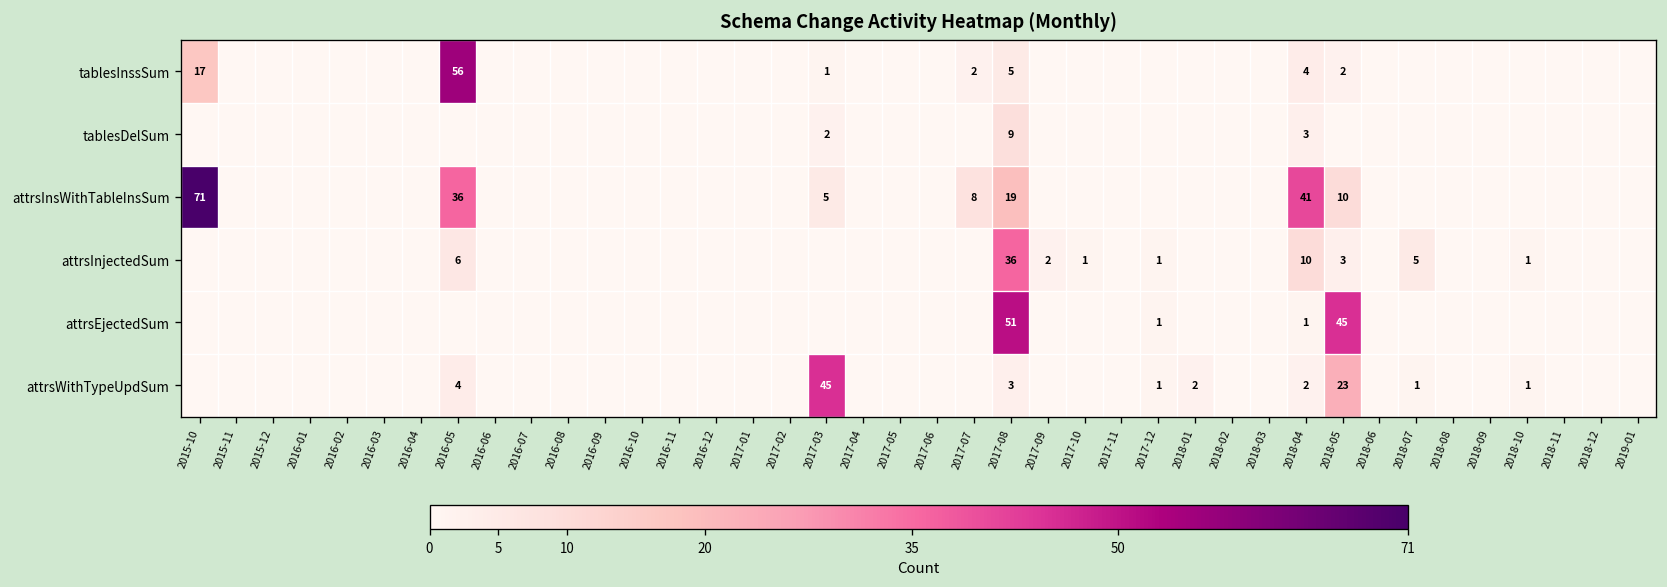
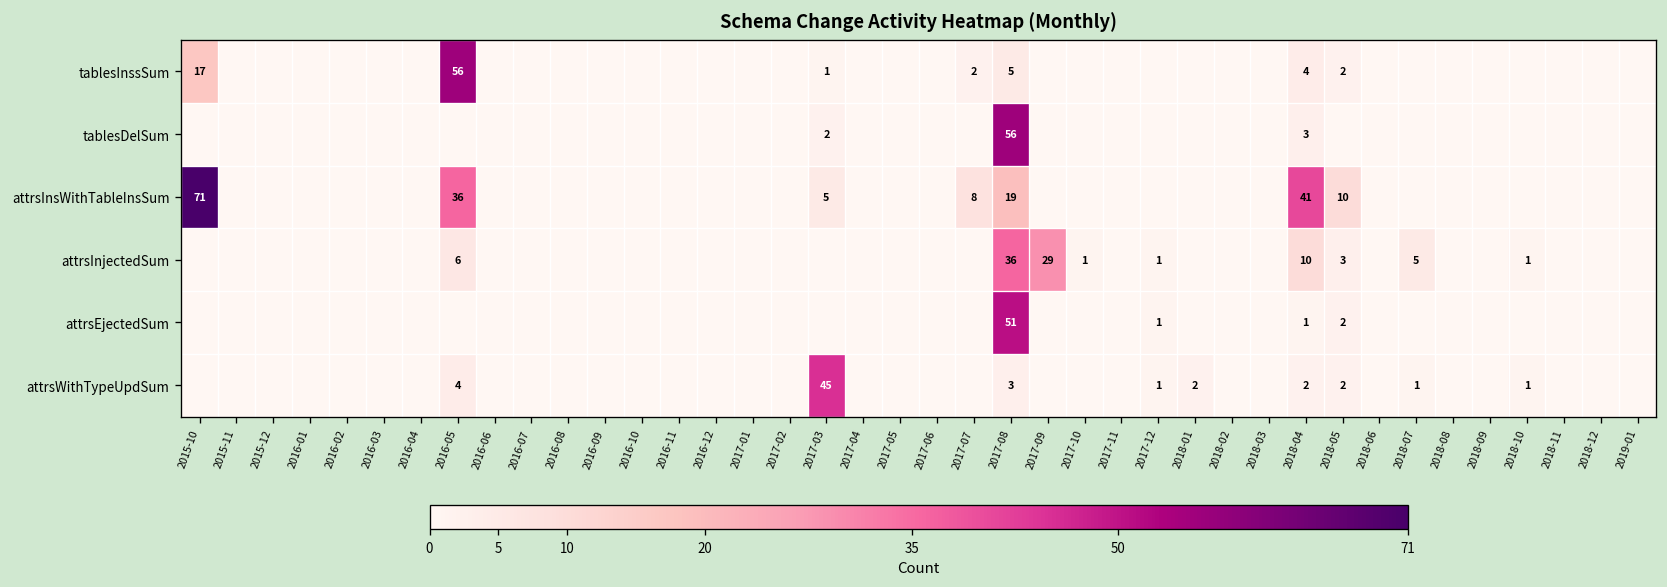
  {
    "tablesInssSum": {
      "2015-10": 17,
      "2016-05": 56,
      "2017-03": 1,
      "2017-07": 2,
      "2017-08": 5,
      "2018-04": 4,
      "2018-05": 2
    },
    "tablesDelSum": {
      "2017-03": 2,
-     "2017-08": 9,
+     "2017-08": 56,
      "2018-04": 3
    },
    "attrsInsWithTableInsSum": {
      "2015-10": 71,
      "2016-05": 36,
      "2017-03": 5,
      "2017-07": 8,
      "2017-08": 19,
      "2018-04": 41,
      "2018-05": 10
    },
    "attrsInjectedSum": {
      "2016-05": 6,
      "2017-08": 36,
-     "2017-09": 2,
+     "2017-09": 29,
      "2017-10": 1,
      "2017-12": 1,
      "2018-04": 10,
      "2018-05": 3,
      "2018-07": 5,
      "2018-10": 1
    },
    "attrsEjectedSum": {
      "2017-08": 51,
      "2017-12": 1,
      "2018-04": 1,
-     "2018-05": 45
+     "2018-05": 2
    },
    "attrsWithTypeUpdSum": {
      "2016-05": 4,
      "2017-03": 45,
      "2017-08": 3,
      "2017-12": 1,
      "2018-01": 2,
      "2018-04": 2,
-     "2018-05": 23,
+     "2018-05": 2,
      "2018-07": 1,
      "2018-10": 1
    }
  }
